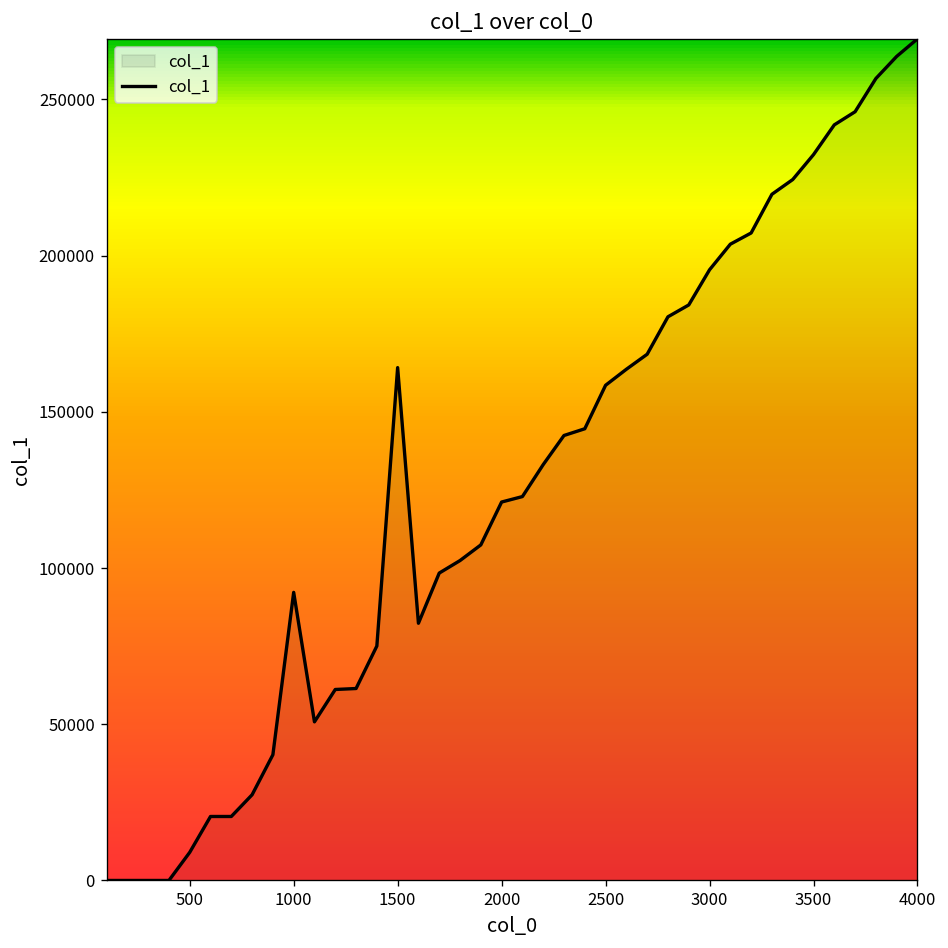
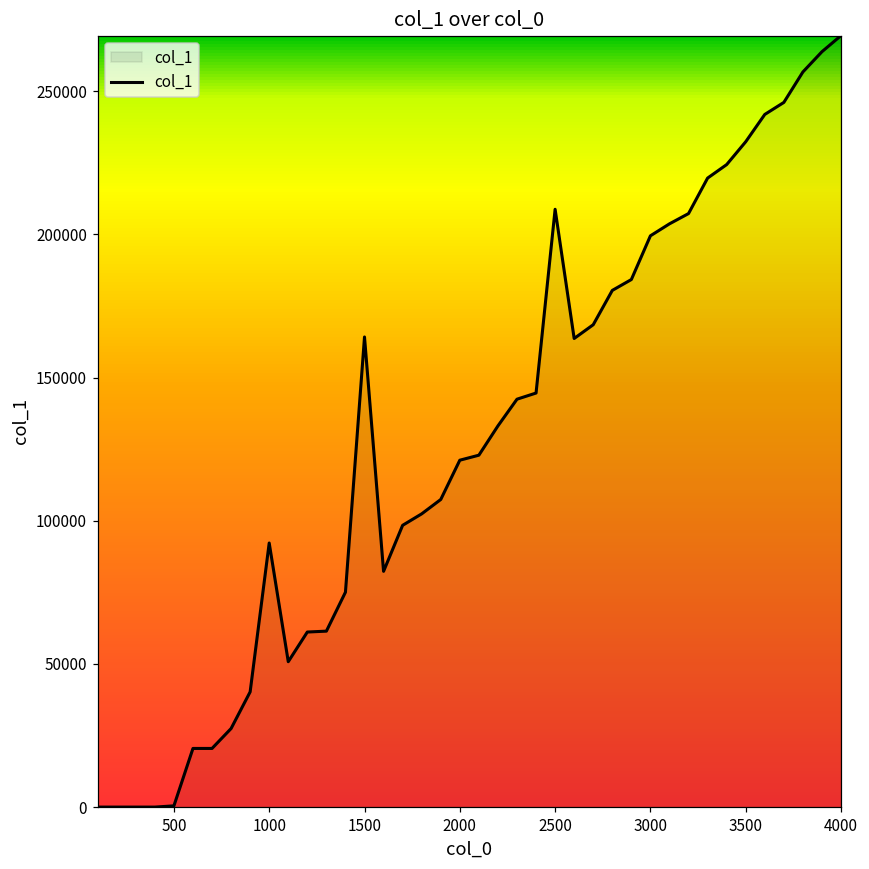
  {
-   "500": 9000,
+   "500": 0,
    "1000": 92000,
    "1500": 164000,
    "2000": 121000,
-   "2500": 159000,
-   "3000": 195000,
+   "2500": 209000,
+   "3000": 199000,
    "3500": 232000,
    "4000": 269000
  }
